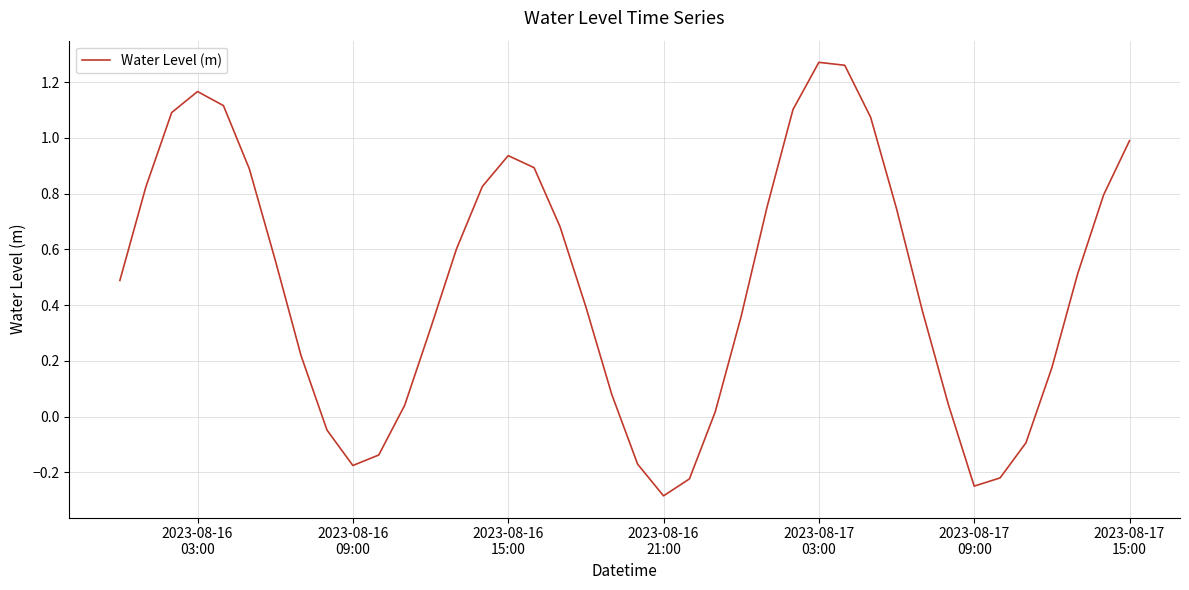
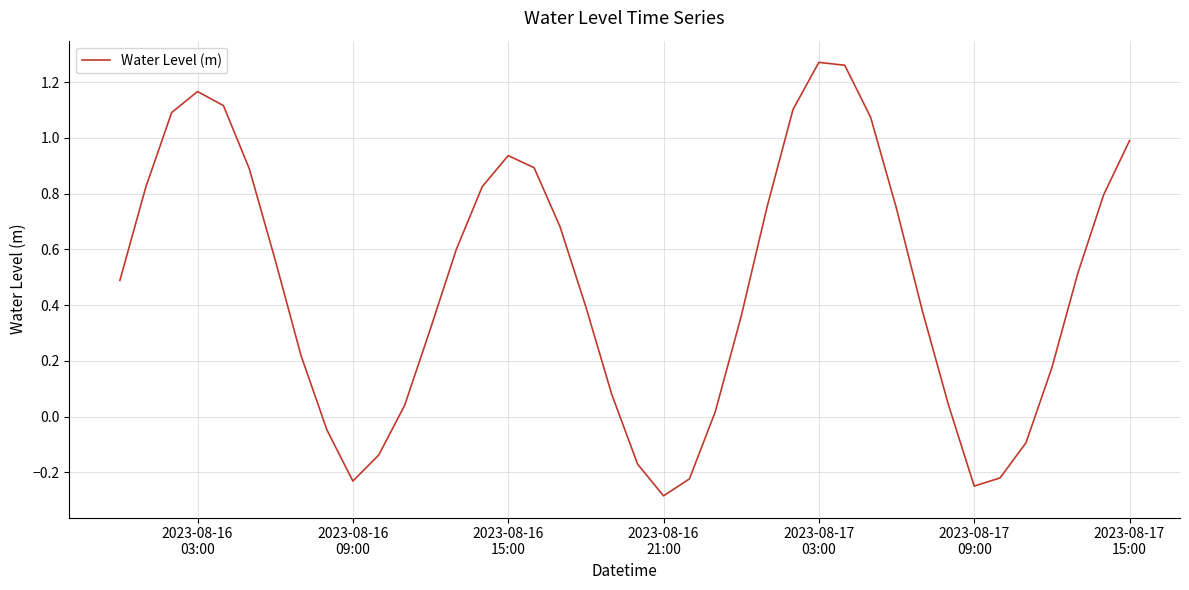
  {
    "2023-08-16 03:00": 1.17,
-   "2023-08-16 09:00": -0.17,
+   "2023-08-16 09:00": -0.23,
    "2023-08-16 15:00": 0.94,
    "2023-08-16 21:00": -0.28,
    "2023-08-17 03:00": 1.27,
    "2023-08-17 09:00": -0.25,
    "2023-08-17 15:00": 0.99
  }
